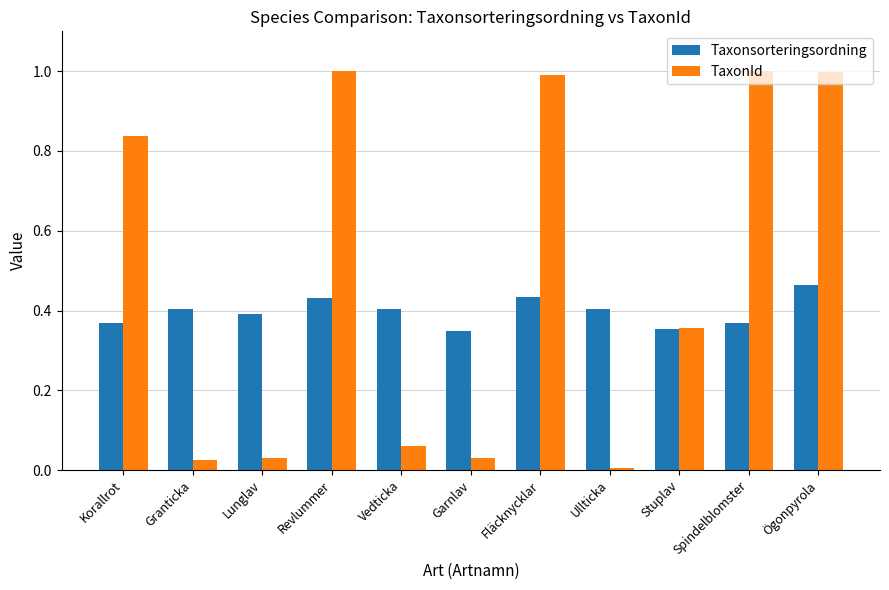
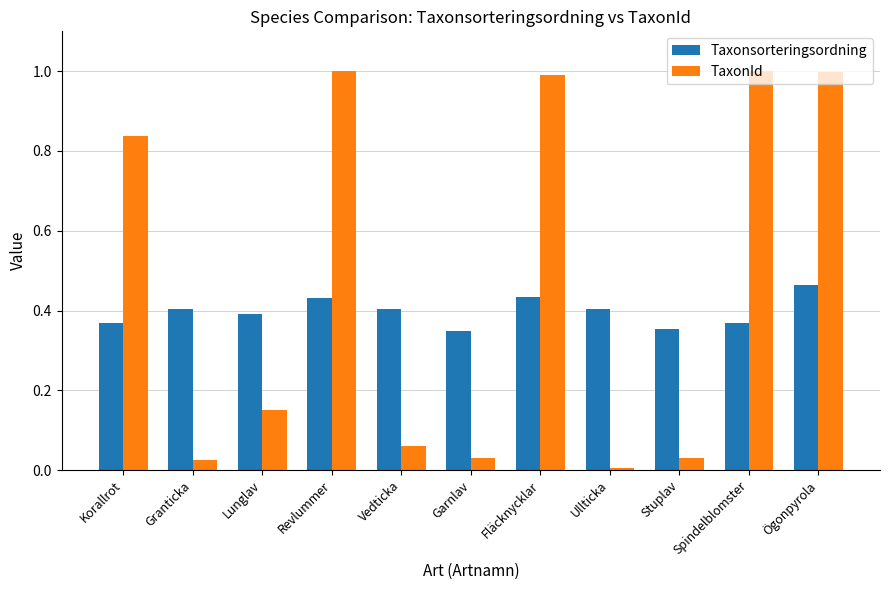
  {
    "Taxonsorteringsordning": {
      "Korallrot": 0.37,
      "Granticka": 0.40,
      "Lunglav": 0.39,
      "Revlummer": 0.43,
      "Vedticka": 0.40,
      "Garnlav": 0.35,
      "Fläcknycklar": 0.43,
      "Ullticka": 0.40,
      "Stuplav": 0.35,
      "Spindelblomster": 0.37,
      "Ögonpyrola": 0.47
    },
    "TaxonId": {
      "Korallrot": 0.84,
      "Granticka": 0.02,
-     "Lunglav": 0.03,
+     "Lunglav": 0.15,
      "Revlummer": 1.00,
      "Vedticka": 0.06,
      "Garnlav": 0.03,
      "Fläcknycklar": 0.99,
-     "Stuplav": 0.36
+     "Stuplav": 0.03
    }
  }
